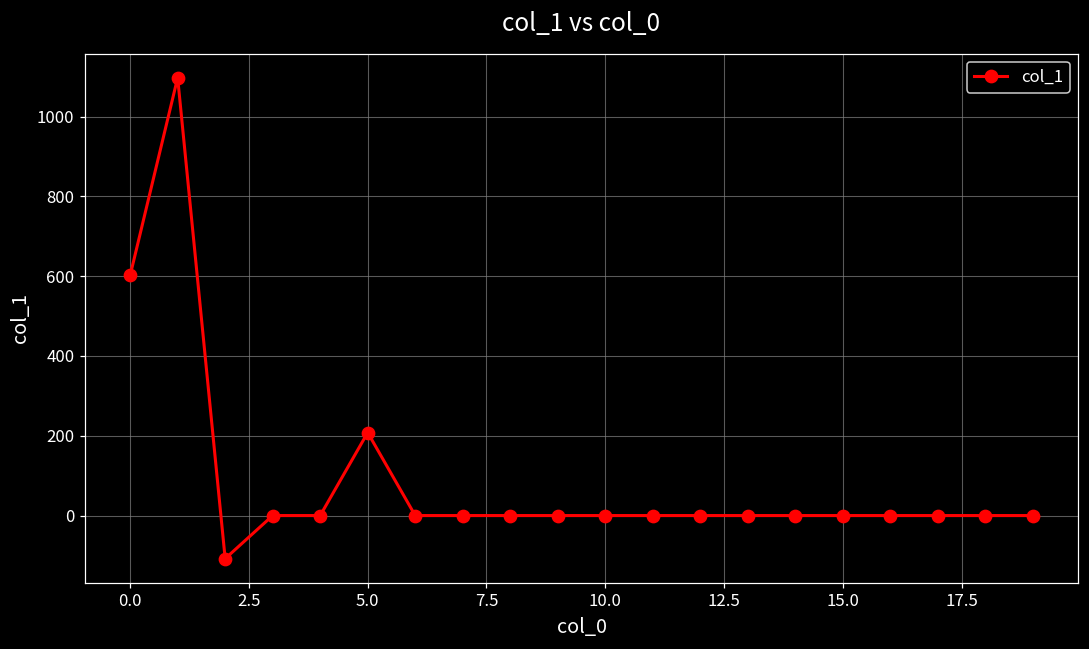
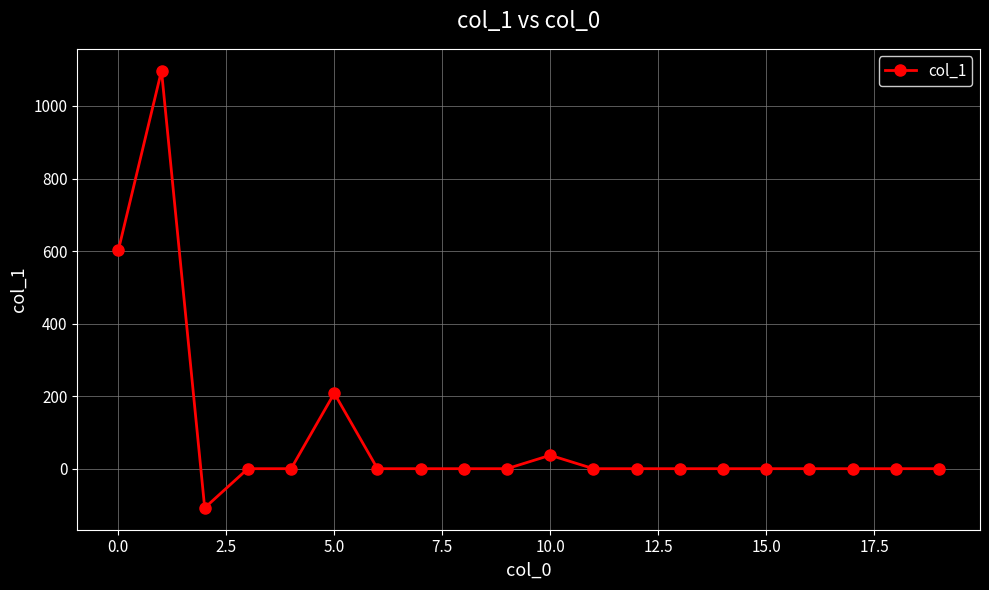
  {
    "0.0": 600,
    "5.0": 210,
-   "10.0": 0,
+   "10.0": 40,
    "15.0": 0
  }
